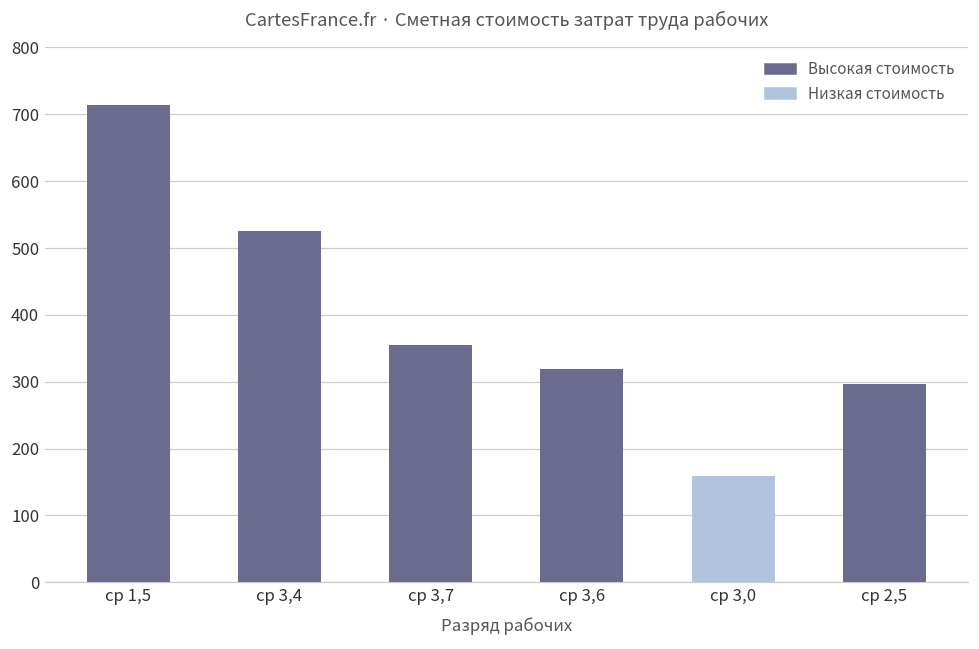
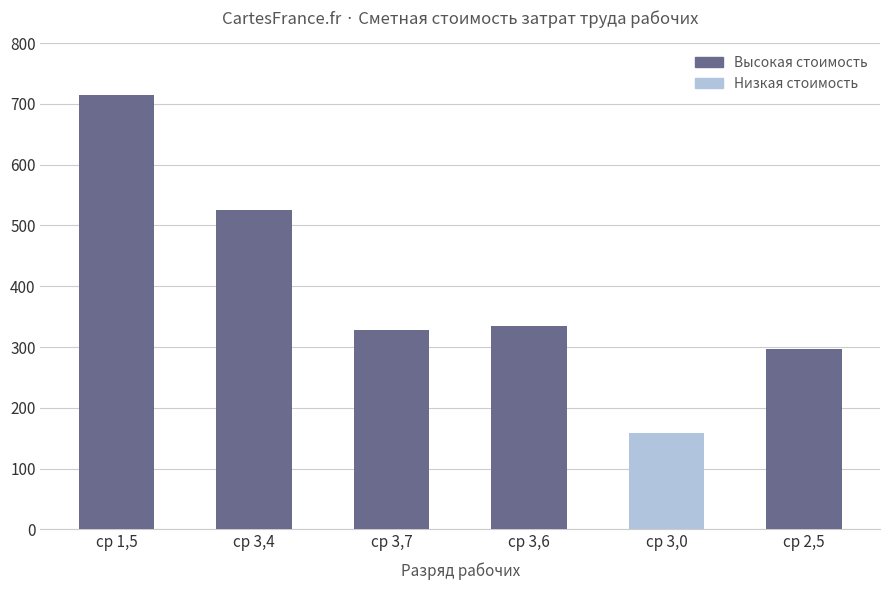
  {
    "ср 1,5": 710,
    "ср 3,4": 530,
-   "ср 3,7": 360,
-   "ср 3,6": 320,
+   "ср 3,7": 330,
+   "ср 3,6": 330,
    "ср 3,0": 160,
    "ср 2,5": 300
  }
